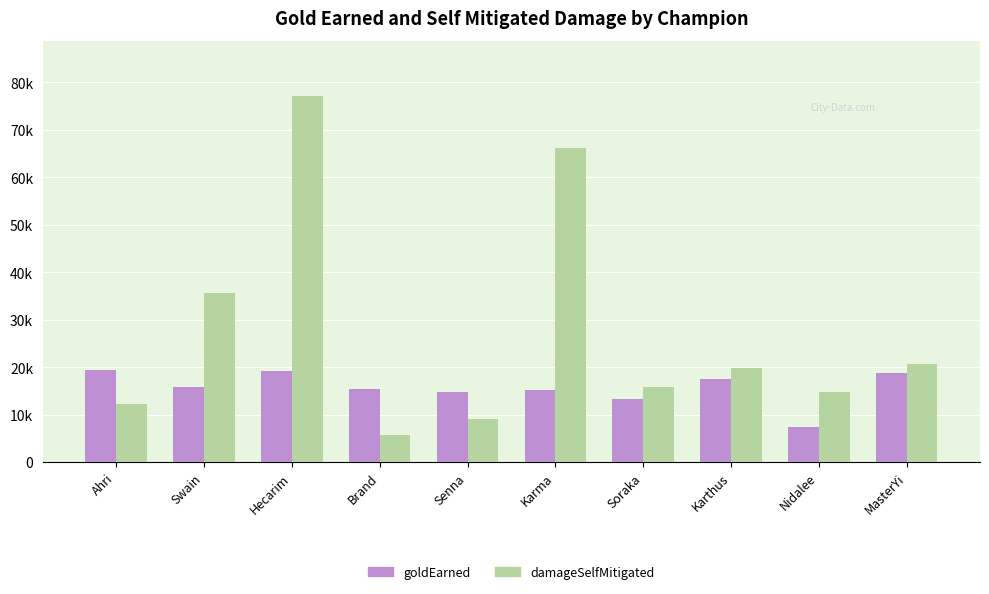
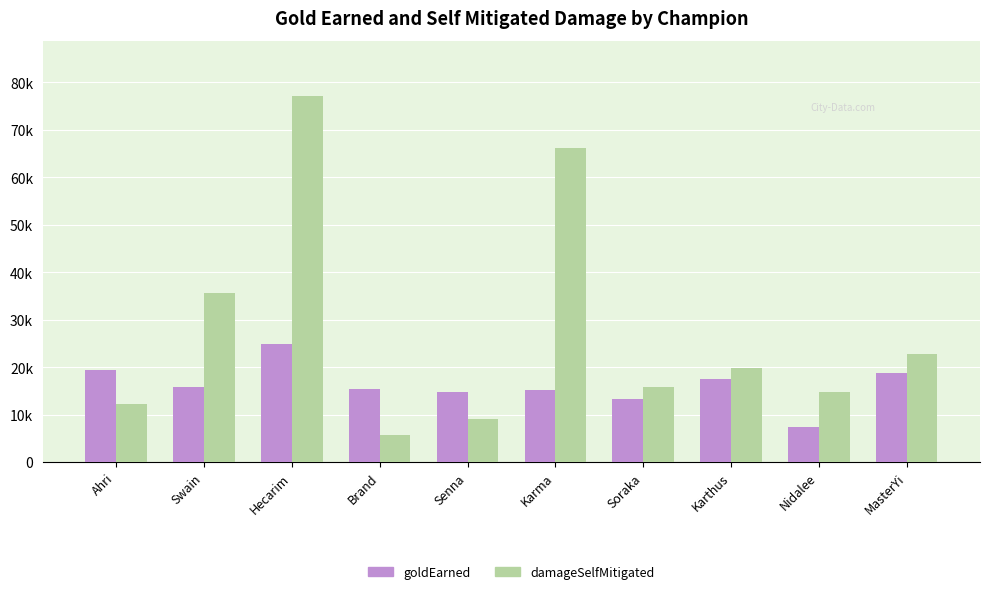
  {
    "goldEarned": {
      "Ahri": 19000,
      "Swain": 16000,
-     "Hecarim": 19000,
+     "Hecarim": 25000,
      "Brand": 15000,
      "Senna": 15000,
      "Karma": 15000,
      "Soraka": 13000,
      "Karthus": 17000,
      "Nidalee": 7000,
      "MasterYi": 19000
    },
    "damageSelfMitigated": {
      "Ahri": 12000,
      "Swain": 36000,
      "Hecarim": 77000,
      "Brand": 6000,
      "Senna": 9000,
      "Karma": 66000,
      "Soraka": 16000,
      "Karthus": 20000,
      "Nidalee": 15000,
-     "MasterYi": 21000
+     "MasterYi": 23000
    }
  }
